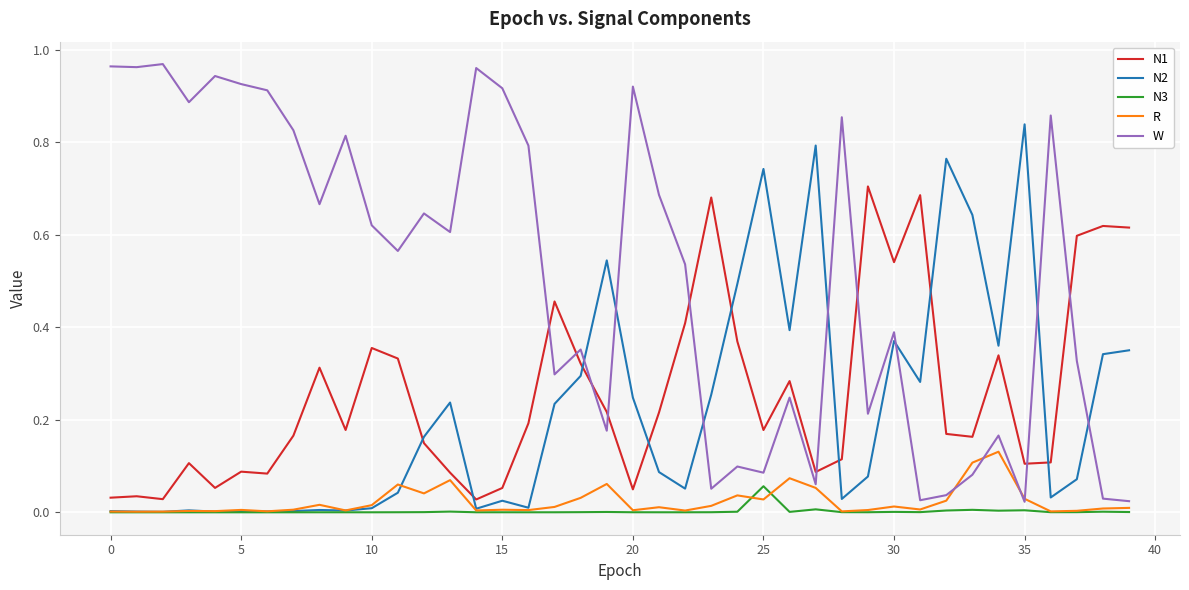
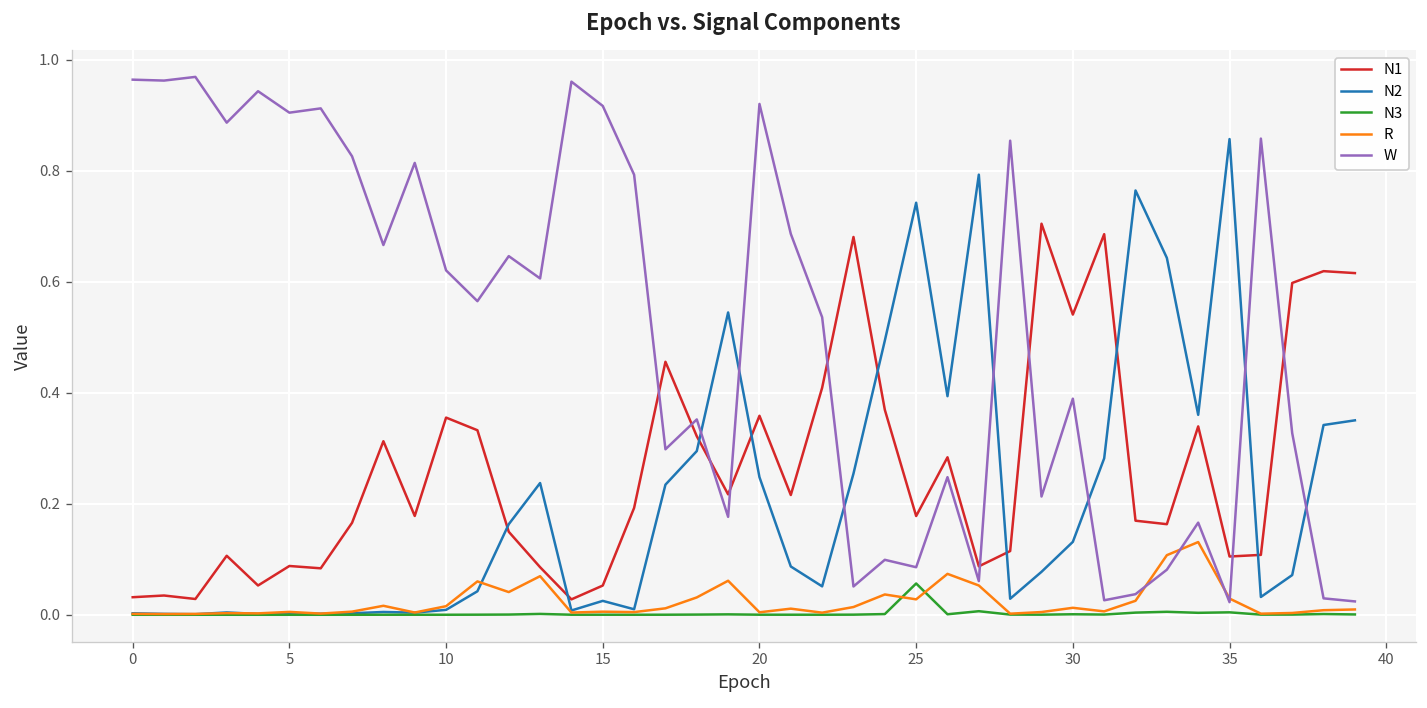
  {
    "N1": {
      "0": 0.03,
      "5": 0.09,
      "10": 0.36,
      "15": 0.05,
-     "20": 0.05,
+     "20": 0.36,
      "25": 0.18,
      "30": 0.54,
      "35": 0.10
    },
    "N2": {
      "10": 0.01,
      "15": 0.03,
      "20": 0.25,
      "25": 0.74,
-     "30": 0.37,
-     "35": 0.84
+     "30": 0.13,
+     "35": 0.86
    },
    "N3": {
      "10": 0.00,
      "15": 0.00,
      "25": 0.06,
      "30": 0.00,
      "35": 0.00
    },
    "R": {
      "10": 0.02,
      "15": 0.01,
      "25": 0.03,
      "30": 0.01,
      "35": 0.03
    },
    "W": {
      "0": 0.96,
-     "5": 0.93,
+     "5": 0.90,
      "10": 0.62,
      "15": 0.92,
      "20": 0.92,
      "25": 0.09,
      "30": 0.39,
      "35": 0.02
    }
  }
